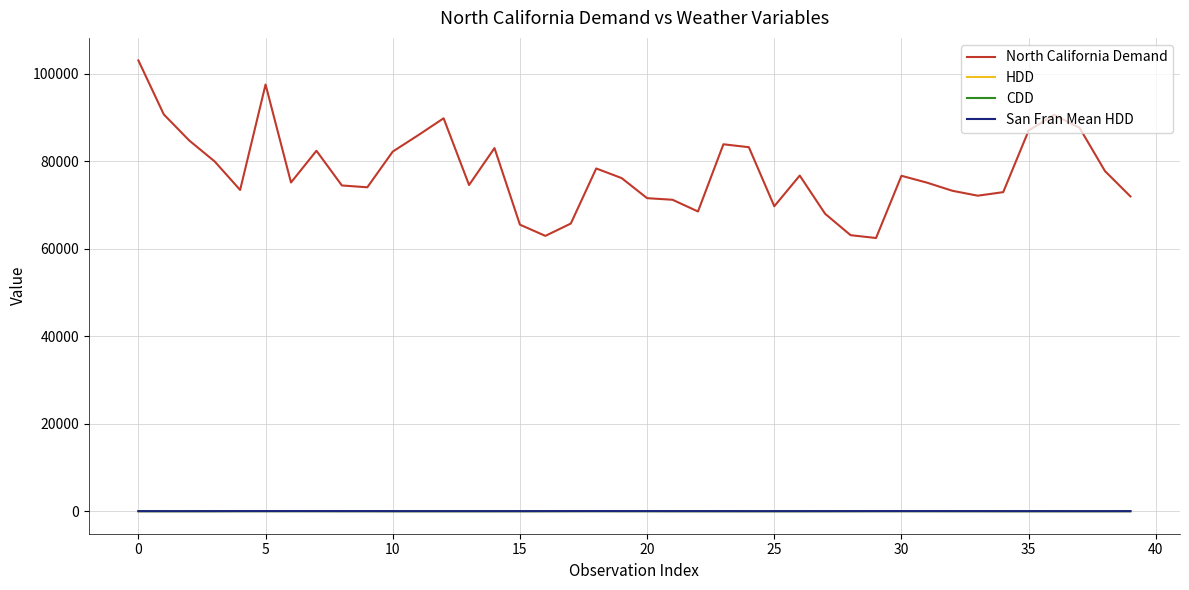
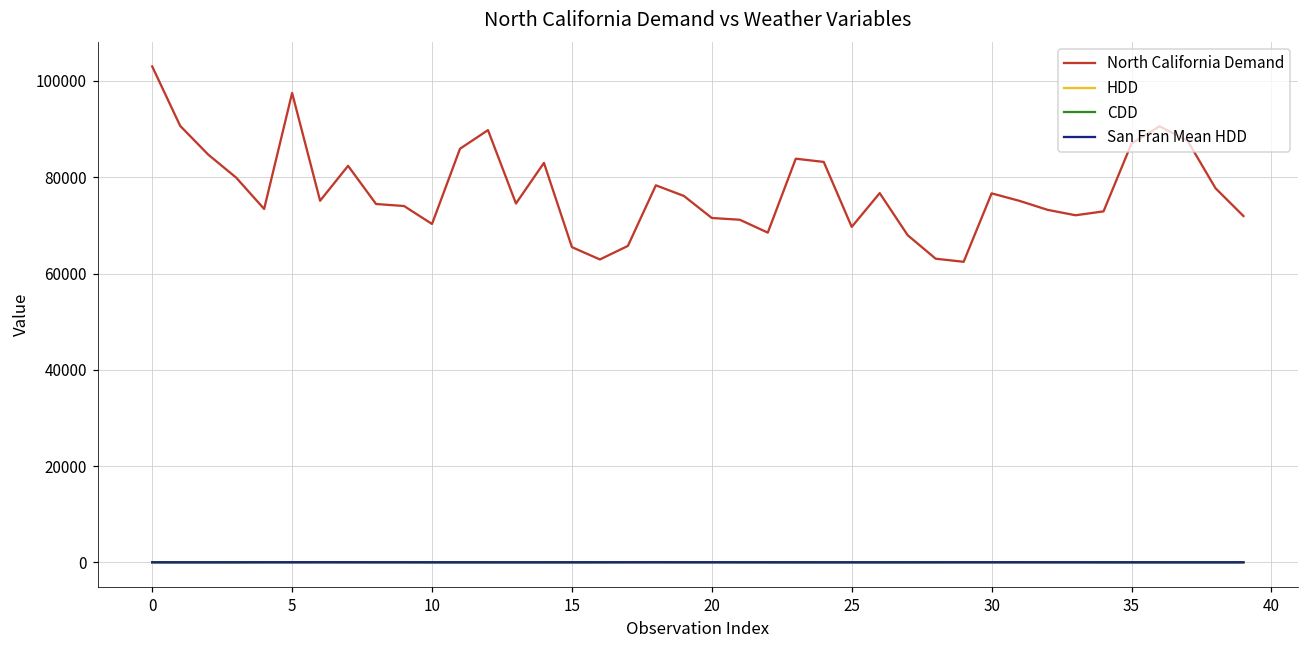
  {
    "North California Demand": {
      "0": 103000,
      "5": 98000,
-     "10": 82000,
+     "10": 70000,
      "15": 65000,
      "20": 72000,
      "25": 70000,
      "30": 77000
    },
    "San Fran Mean HDD": {
      "0": 0,
      "5": 0,
      "10": 0,
      "15": 0,
      "20": 0,
      "25": 0,
      "30": 0,
      "35": 0
    }
  }
